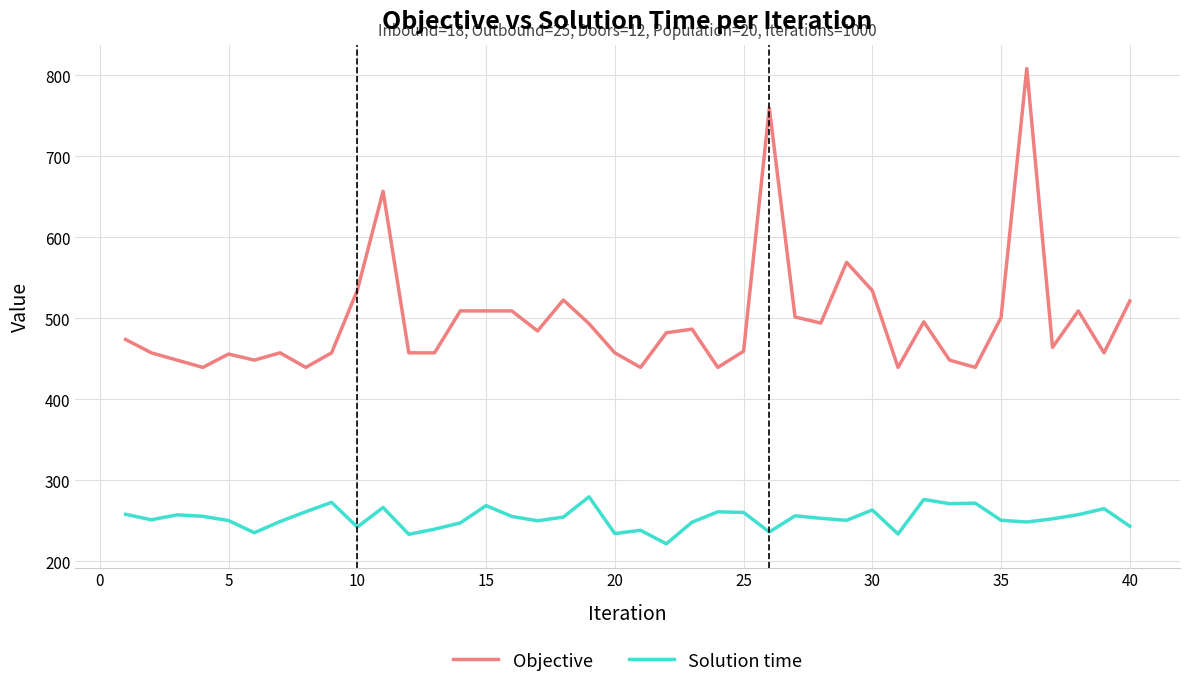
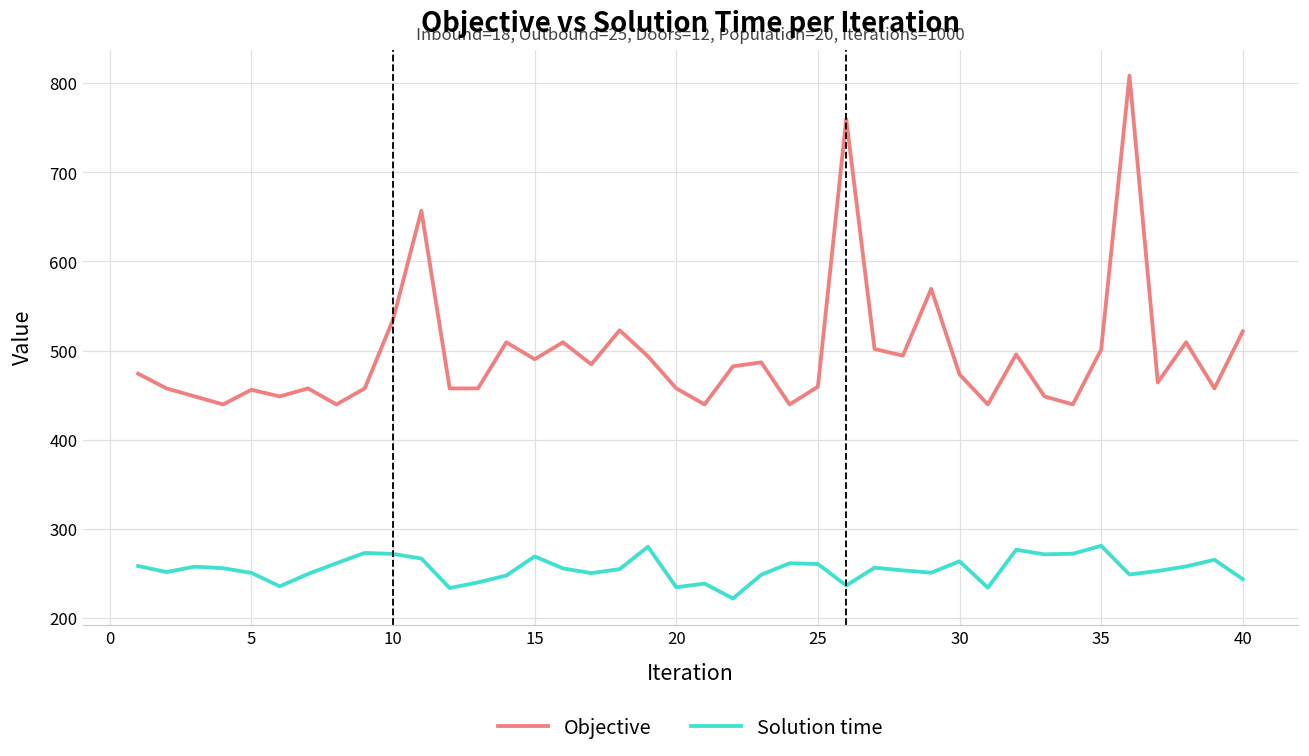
  {
    "Objective": {
      "5": 460,
      "10": 530,
-     "15": 510,
+     "15": 490,
      "20": 460,
      "25": 460,
-     "30": 530,
+     "30": 470,
      "35": 500,
      "40": 520
    },
    "Solution time": {
      "5": 250,
-     "10": 240,
+     "10": 270,
      "15": 270,
      "20": 230,
      "25": 260,
      "30": 260,
-     "35": 250,
+     "35": 280,
      "40": 240
    }
  }
